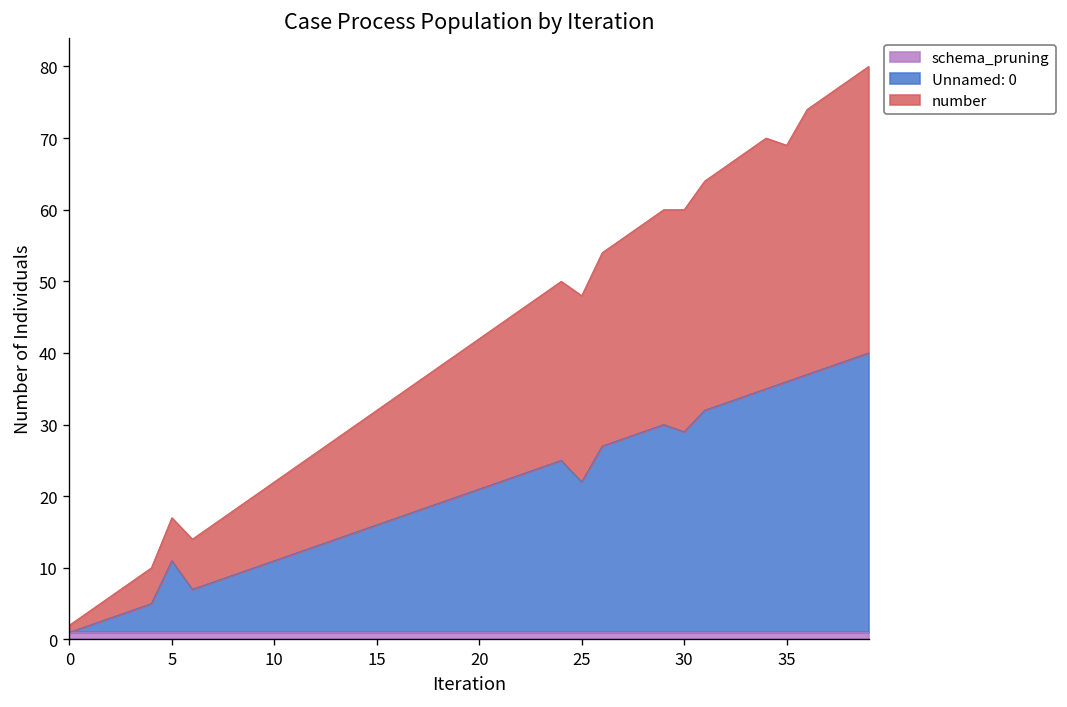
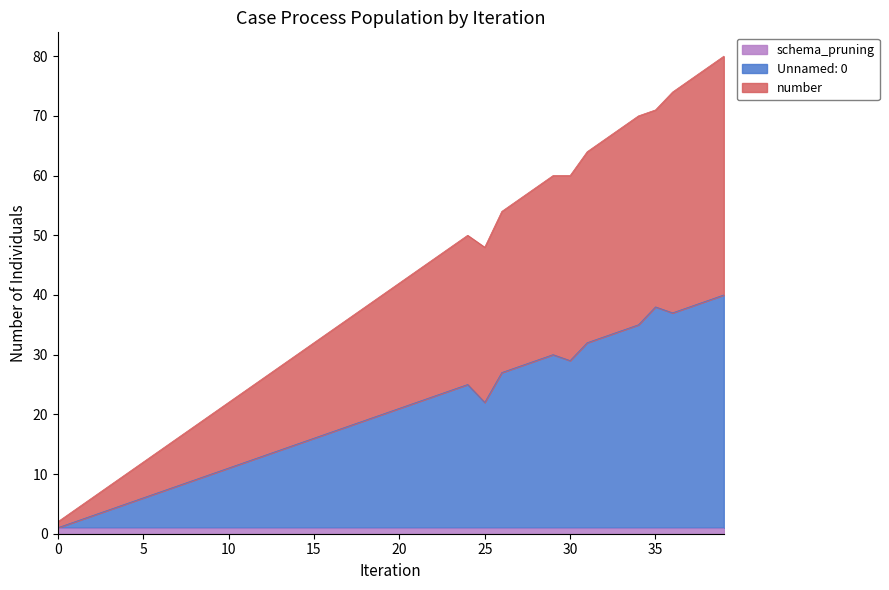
  {
    "schema_pruning": {
      "5": 1,
      "10": 1,
      "15": 1,
      "20": 1,
      "25": 1,
      "30": 1,
      "35": 1
    },
    "Unnamed: 0": {
-     "5": 11,
+     "5": 6,
      "10": 11,
      "15": 16,
      "20": 21,
      "25": 22,
      "30": 29,
-     "35": 36
+     "35": 38
    },
    "number": {
      "0": 2,
      "5": 6,
      "10": 22,
      "15": 32,
      "20": 42,
      "25": 48,
      "30": 60,
      "35": 33
    }
  }
